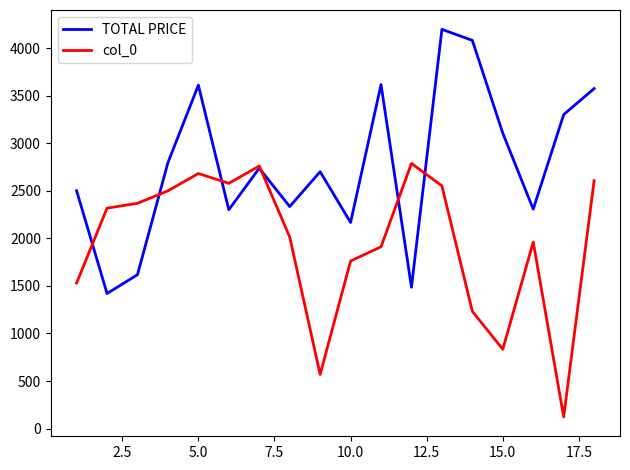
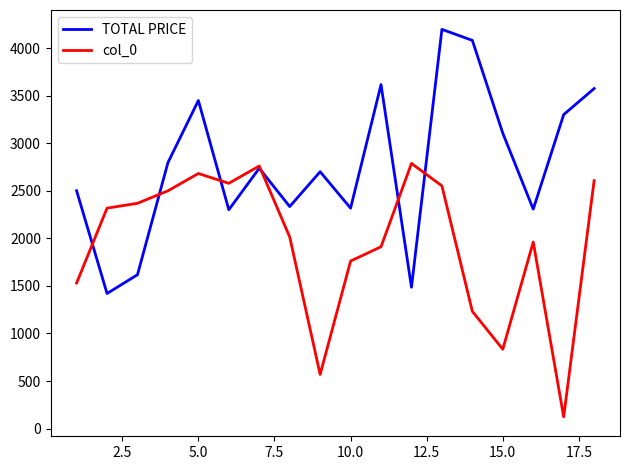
  {
    "TOTAL PRICE": {
-     "5.0": 3600,
-     "10.0": 2200,
+     "5.0": 3400,
+     "10.0": 2300,
      "15.0": 3100
    },
    "col_0": {
      "5.0": 2700,
      "10.0": 1800,
      "15.0": 800
    }
  }
